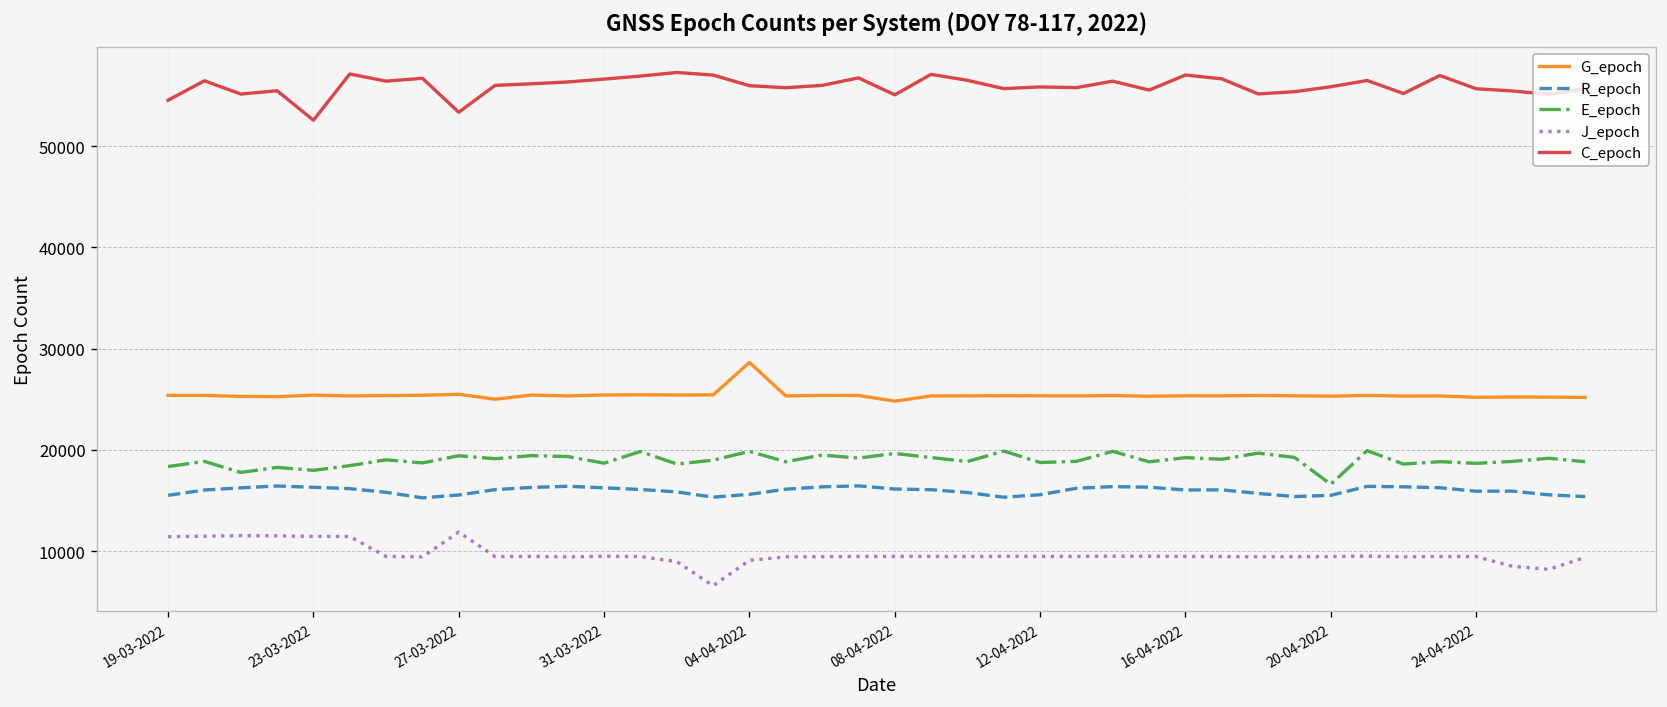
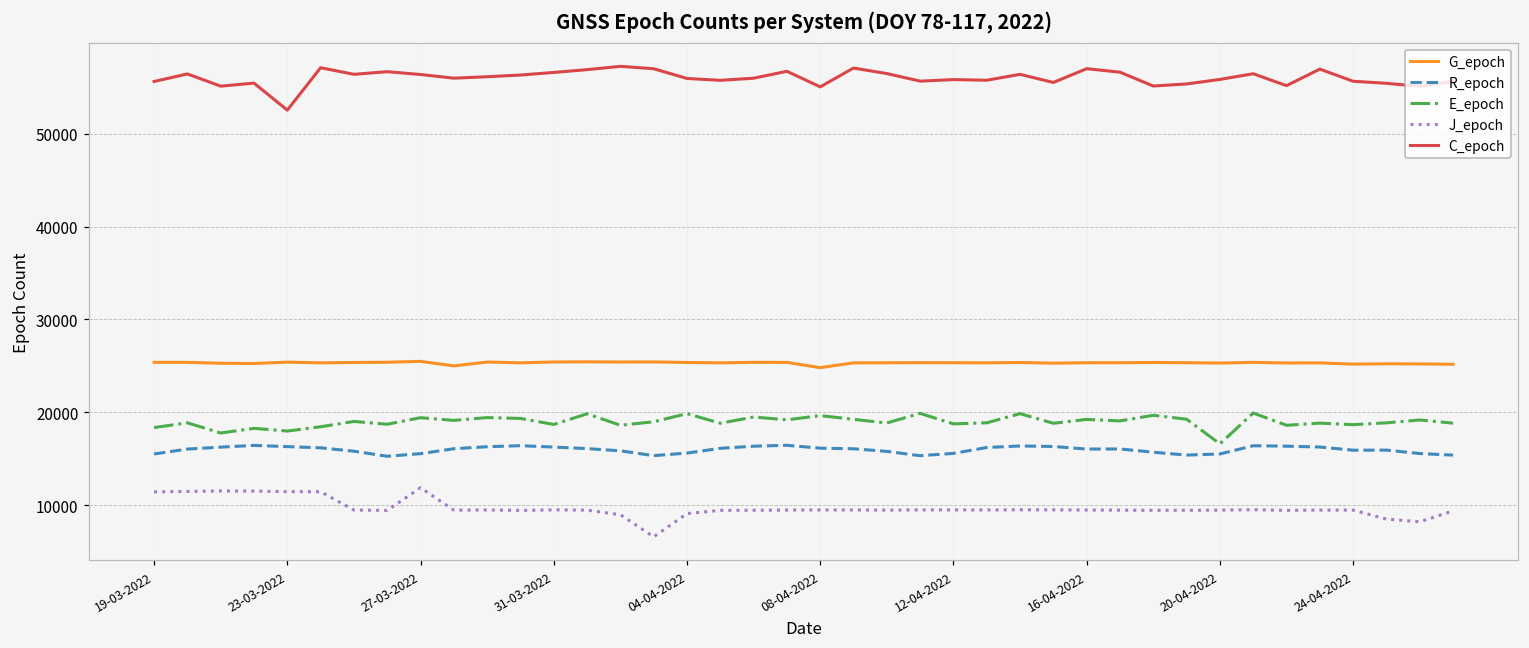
  {
    "G_epoch": {
      "19-03-2022": 25000,
      "23-03-2022": 25000,
      "27-03-2022": 25000,
      "31-03-2022": 25000,
-     "04-04-2022": 29000,
+     "04-04-2022": 25000,
      "08-04-2022": 25000,
      "12-04-2022": 25000,
      "16-04-2022": 25000,
      "20-04-2022": 25000,
      "24-04-2022": 25000
    },
    "R_epoch": {
      "19-03-2022": 16000,
      "23-03-2022": 16000,
      "27-03-2022": 16000,
      "31-03-2022": 16000,
      "04-04-2022": 16000,
      "08-04-2022": 16000,
      "12-04-2022": 16000,
      "16-04-2022": 16000,
      "20-04-2022": 16000,
      "24-04-2022": 16000
    },
    "E_epoch": {
      "19-03-2022": 18000,
      "23-03-2022": 18000,
      "27-03-2022": 19000,
      "31-03-2022": 19000,
      "04-04-2022": 20000,
      "08-04-2022": 20000,
      "12-04-2022": 19000,
      "16-04-2022": 19000,
      "20-04-2022": 17000,
      "24-04-2022": 19000
    },
    "J_epoch": {
      "19-03-2022": 11000,
      "23-03-2022": 11000,
      "27-03-2022": 12000,
      "31-03-2022": 9000,
      "04-04-2022": 9000,
      "08-04-2022": 9000,
      "12-04-2022": 9000,
      "16-04-2022": 9000,
      "20-04-2022": 9000,
      "24-04-2022": 9000
    },
    "C_epoch": {
-     "19-03-2022": 55000,
+     "19-03-2022": 56000,
      "23-03-2022": 53000,
-     "27-03-2022": 53000,
+     "27-03-2022": 56000,
      "31-03-2022": 57000,
      "04-04-2022": 56000,
      "08-04-2022": 55000,
      "12-04-2022": 56000,
      "16-04-2022": 57000,
      "20-04-2022": 56000,
      "24-04-2022": 56000
    }
  }
